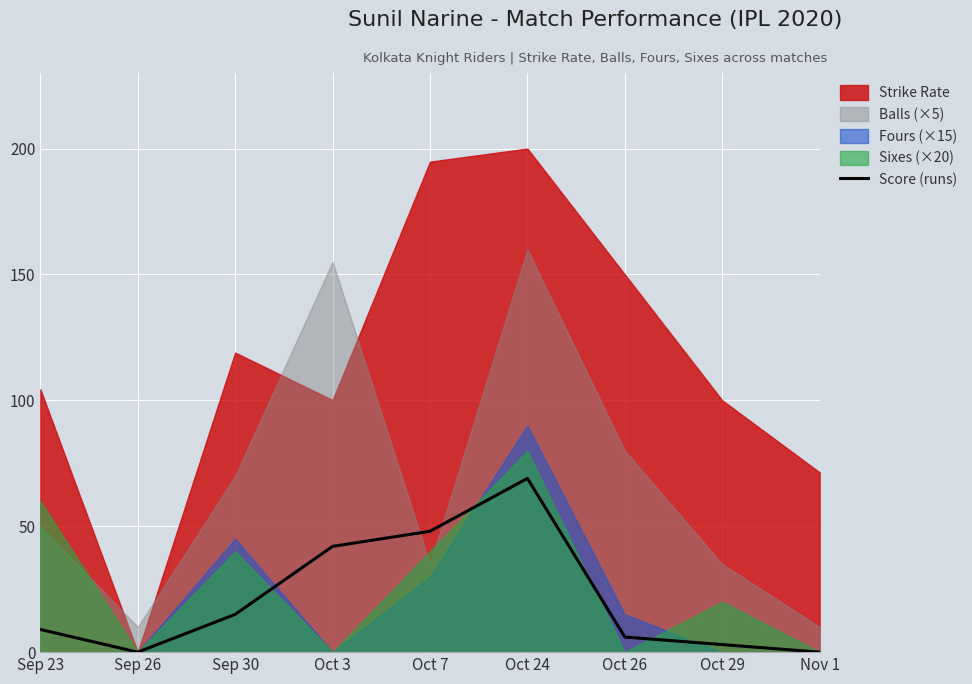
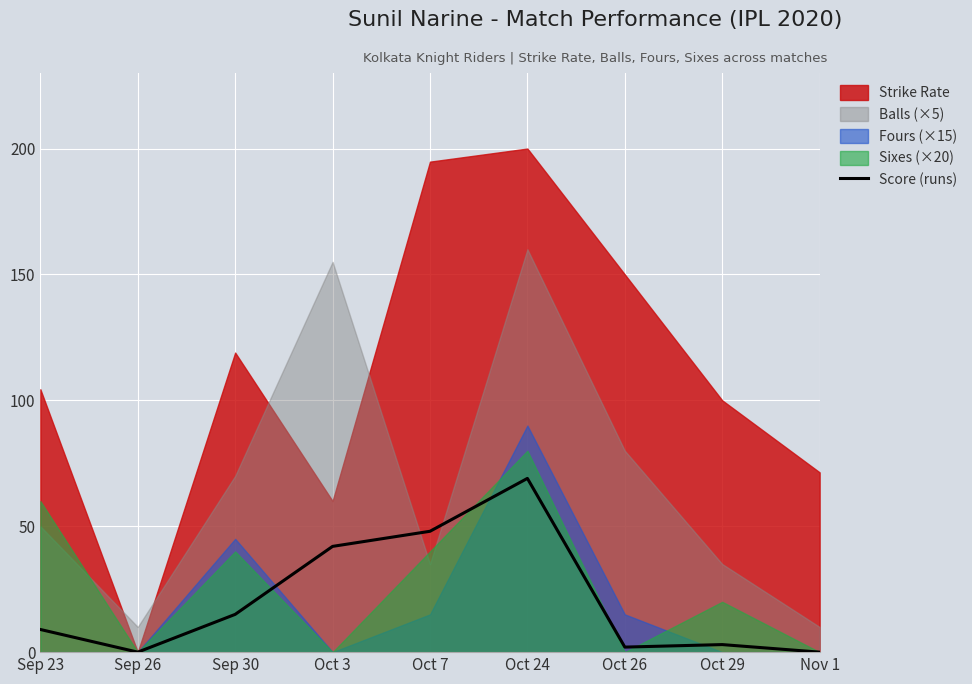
  {
    "Score (runs)": {
      "Sep 23": 9,
      "Sep 30": 15,
      "Oct 3": 42,
      "Oct 7": 48,
      "Oct 24": 69,
-     "Oct 26": 6,
+     "Oct 26": 2,
      "Oct 29": 3
    },
    "Strike Rate": {
      "Sep 23": 104,
      "Sep 30": 119,
-     "Oct 3": 100,
+     "Oct 3": 60,
      "Oct 7": 195,
      "Oct 24": 200,
      "Oct 26": 150,
      "Oct 29": 100,
      "Nov 1": 71
    },
    "Balls (×5)": {
      "Sep 23": 50,
      "Sep 26": 10,
      "Sep 30": 70,
      "Oct 3": 155,
      "Oct 7": 35,
      "Oct 24": 160,
      "Oct 26": 80,
      "Oct 29": 35,
      "Nov 1": 10
    },
    "Fours (×15)": {
      "Sep 23": 0,
      "Sep 30": 45,
-     "Oct 7": 30,
+     "Oct 7": 15,
      "Oct 24": 90,
      "Oct 26": 15,
      "Oct 29": 0
    },
    "Sixes (×20)": {
      "Sep 23": 60,
      "Sep 30": 40,
      "Oct 7": 40,
      "Oct 24": 80,
      "Oct 26": 0,
      "Oct 29": 20
    }
  }
